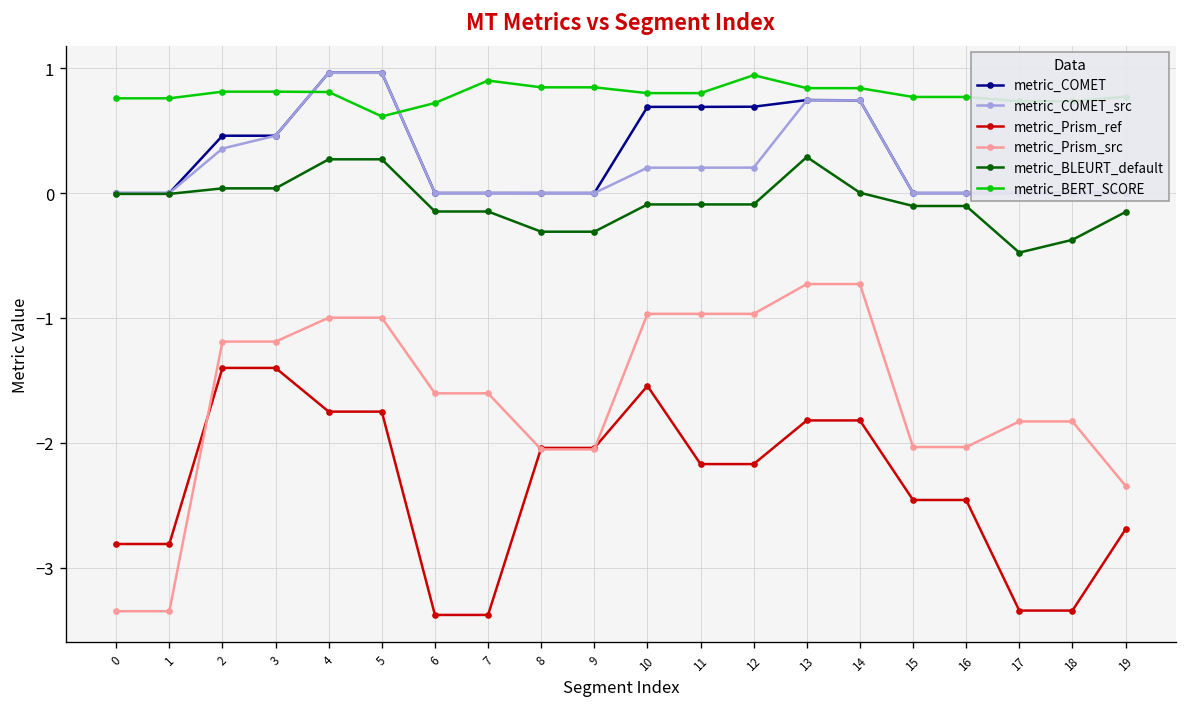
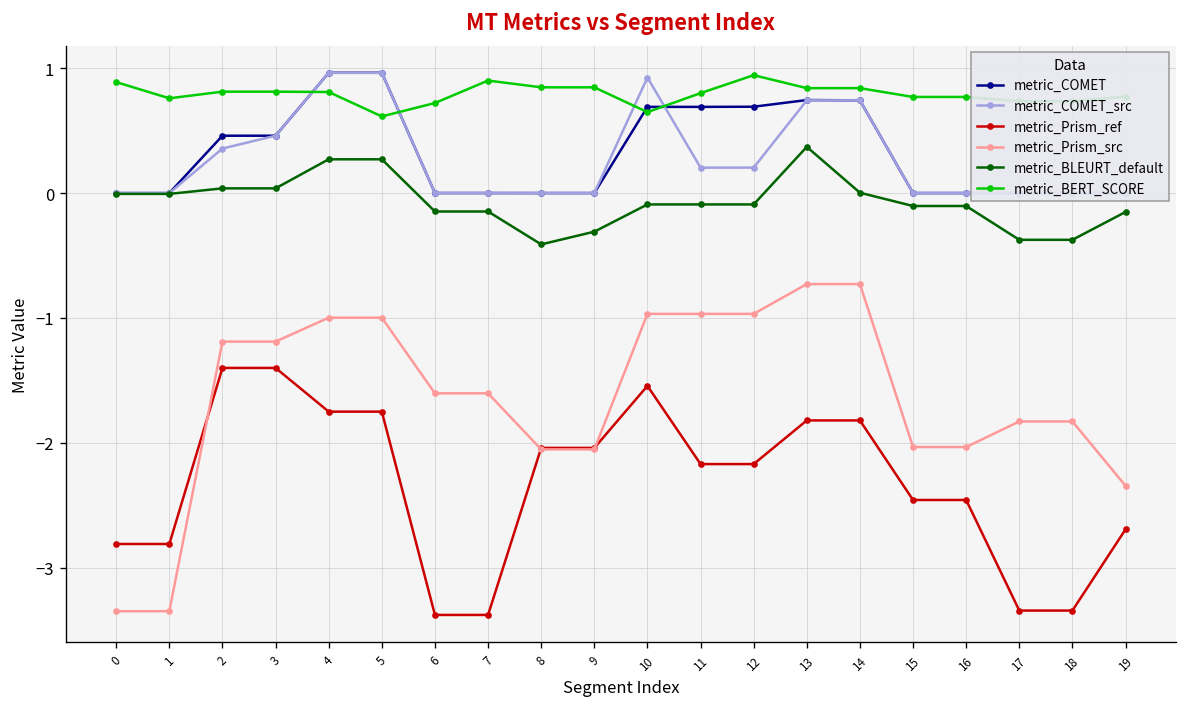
  {
    "metric_COMET": {
      "2": 0.46,
      "10": 0.69,
      "11": 0.69,
      "12": 0.69
    },
    "metric_COMET_src": {
      "2": 0.36,
-     "10": 0.20,
+     "10": 0.93,
      "11": 0.20,
      "12": 0.20
    },
    "metric_Prism_ref": {
      "0": -2.81,
      "1": -2.81,
      "2": -1.40,
      "3": -1.40,
      "4": -1.75,
      "5": -1.75,
      "6": -3.38,
      "7": -3.38,
      "10": -1.54,
      "11": -2.17,
      "12": -2.17,
      "13": -1.82,
      "14": -1.82,
      "15": -2.46,
      "16": -2.46,
      "17": -3.34,
      "18": -3.34,
      "19": -2.69
    },
    "metric_Prism_src": {
      "0": -3.35,
      "1": -3.35,
      "2": -1.19,
      "3": -1.19,
      "4": -1.00,
      "5": -1.00,
      "6": -1.60,
      "7": -1.60,
      "10": -0.97,
      "11": -0.97,
      "12": -0.97,
      "13": -0.73,
      "14": -0.73,
      "15": -2.03,
      "16": -2.03,
      "17": -1.83,
      "18": -1.83,
      "19": -2.35
    },
    "metric_BLEURT_default": {
      "2": 0.04,
      "3": 0.04,
      "4": 0.27,
      "5": 0.27,
      "6": -0.15,
      "7": -0.15,
-     "8": -0.31,
+     "8": -0.41,
      "9": -0.31,
      "10": -0.09,
      "11": -0.09,
      "12": -0.09,
-     "13": 0.29,
+     "13": 0.37,
      "14": 0.00,
      "15": -0.10,
      "16": -0.10,
-     "17": -0.48,
+     "17": -0.37,
      "18": -0.37,
      "19": -0.15
    },
    "metric_BERT_SCORE": {
-     "0": 0.76,
+     "0": 0.89,
      "1": 0.76,
      "2": 0.81,
      "3": 0.81,
      "4": 0.81,
      "5": 0.61,
      "6": 0.72,
      "7": 0.90,
      "8": 0.85,
      "9": 0.85,
-     "10": 0.80,
+     "10": 0.65,
      "11": 0.80,
      "12": 0.94,
      "13": 0.84,
      "14": 0.84,
      "15": 0.77,
      "16": 0.77
    }
  }
